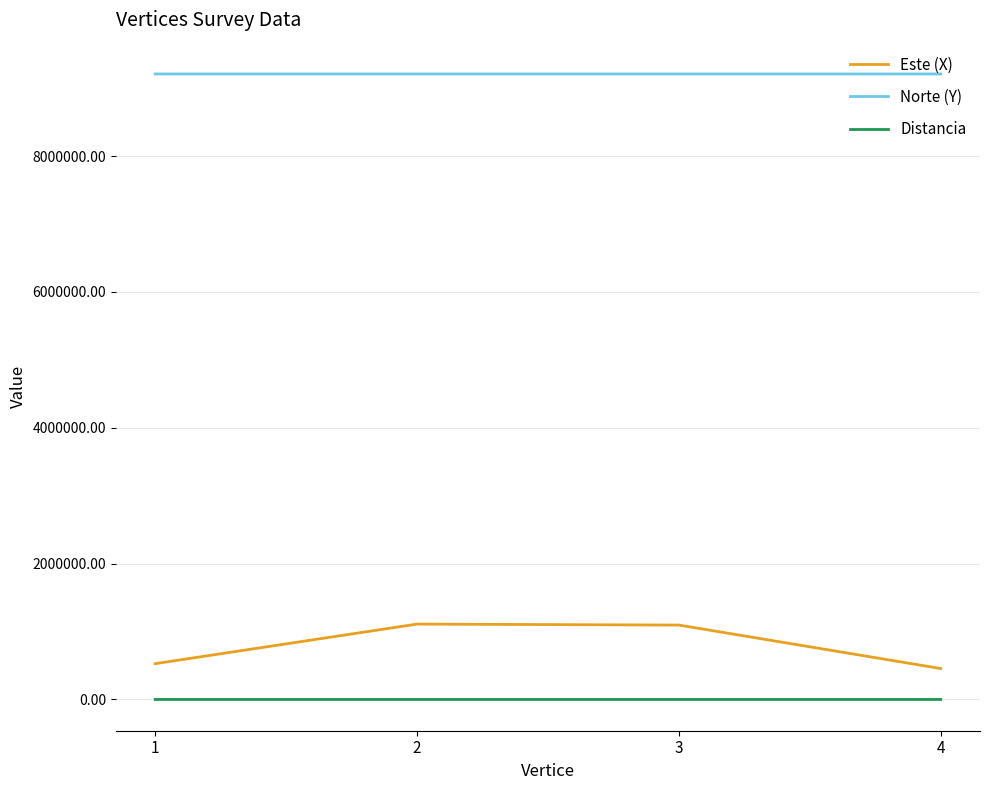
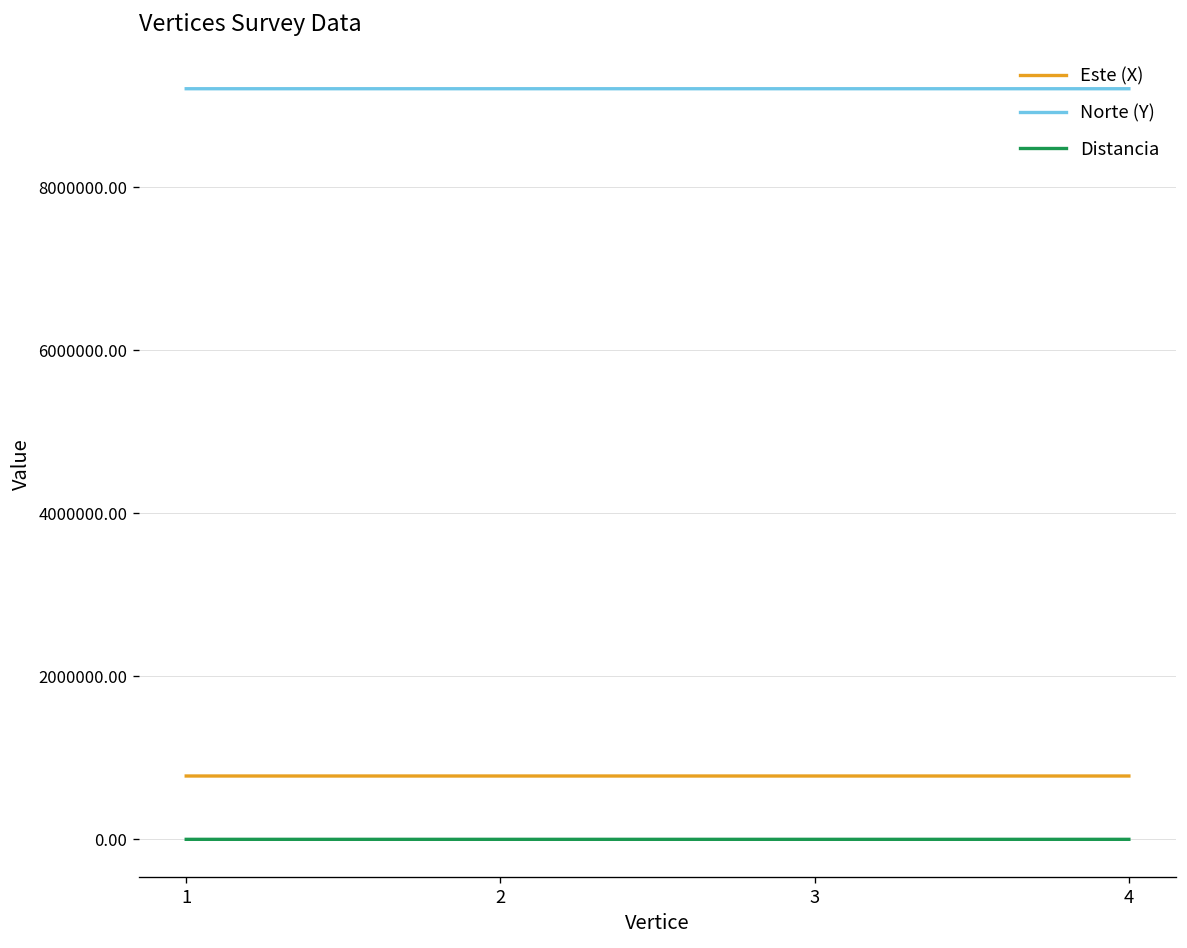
  {
    "Este (X)": {
-     "1": 500000,
-     "2": 1100000,
-     "3": 1100000,
-     "4": 500000
+     "1": 800000,
+     "2": 800000,
+     "3": 800000,
+     "4": 800000
    },
    "Norte (Y)": {
      "1": 9200000,
      "2": 9200000,
      "3": 9200000,
      "4": 9200000
    },
    "Distancia": {
      "1": 0,
      "2": 0,
      "3": 0,
      "4": 0
    }
  }
